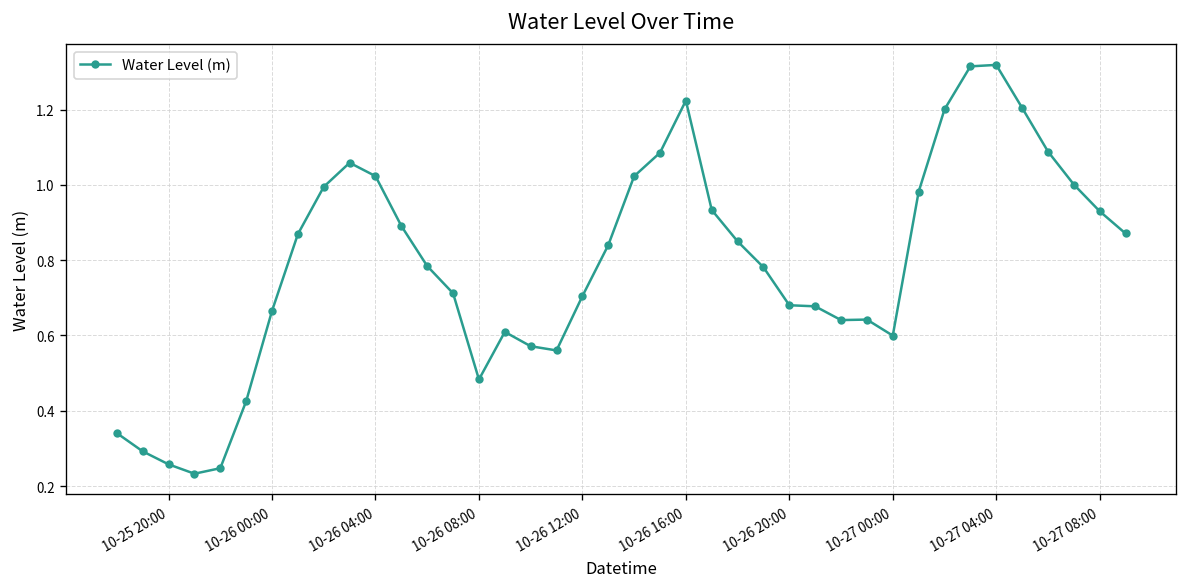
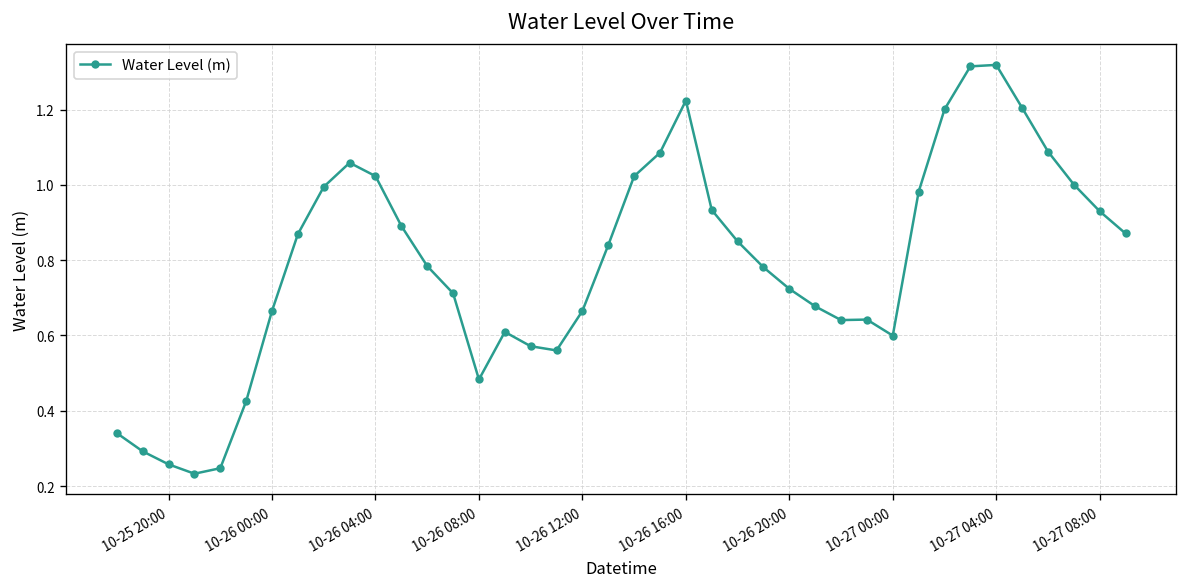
  {
    "10-25 20:00": 0.26,
    "10-26 00:00": 0.67,
    "10-26 04:00": 1.02,
    "10-26 08:00": 0.48,
-   "10-26 12:00": 0.70,
+   "10-26 12:00": 0.67,
    "10-26 16:00": 1.22,
-   "10-26 20:00": 0.68,
+   "10-26 20:00": 0.72,
    "10-27 00:00": 0.60,
    "10-27 04:00": 1.32,
    "10-27 08:00": 0.93
  }
